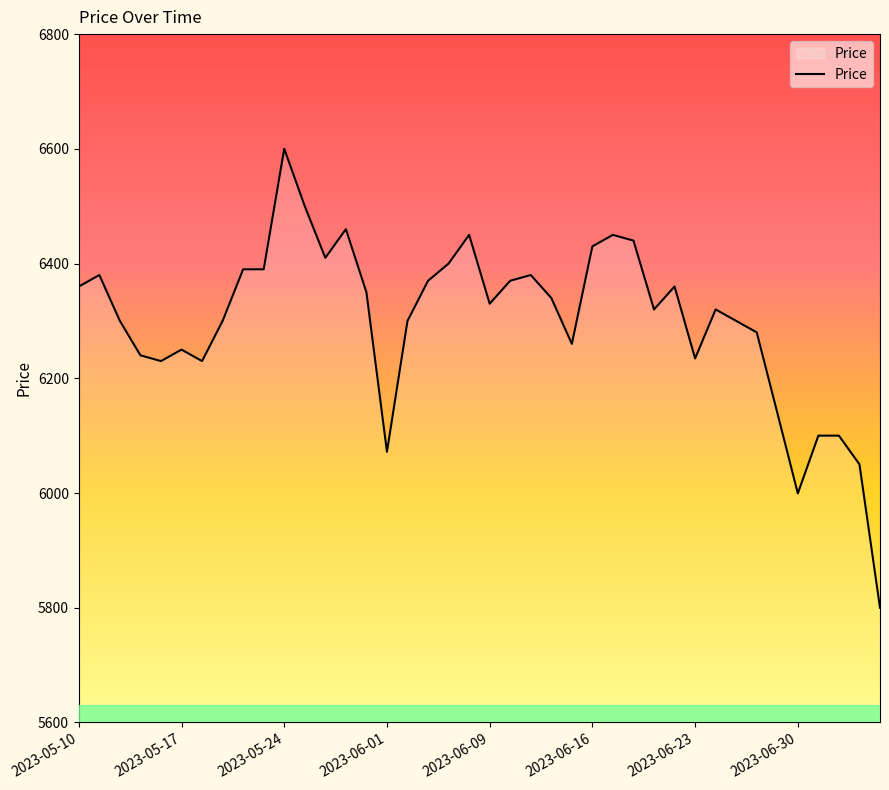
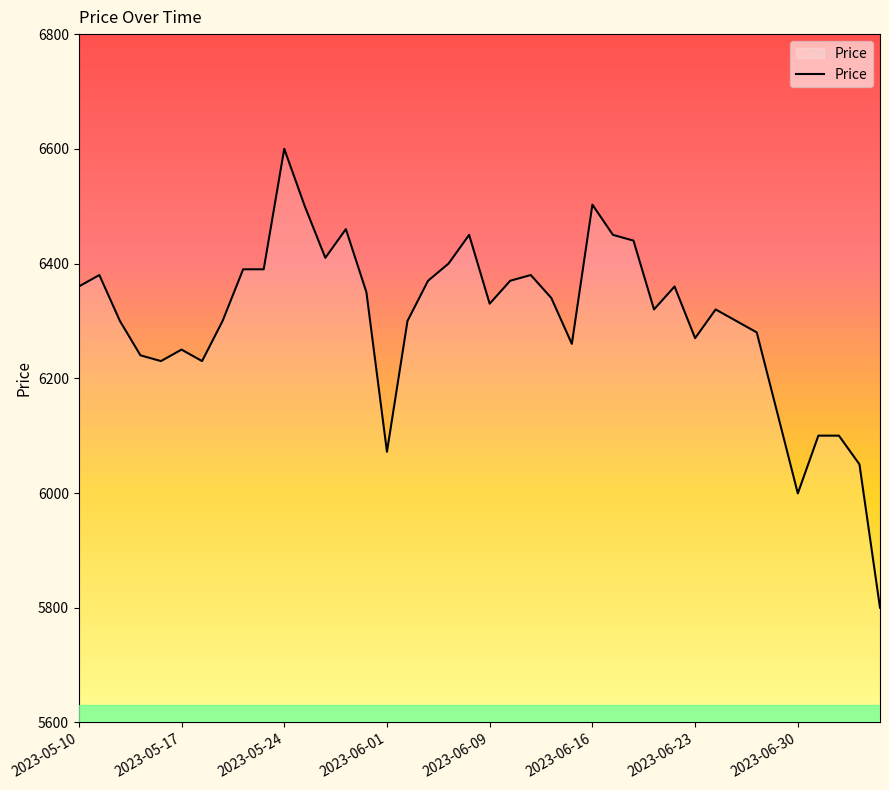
  {
    "2023-05-10": 6360,
    "2023-05-17": 6250,
    "2023-05-24": 6600,
    "2023-06-01": 6070,
    "2023-06-09": 6330,
-   "2023-06-16": 6430,
-   "2023-06-23": 6230,
+   "2023-06-16": 6500,
+   "2023-06-23": 6270,
    "2023-06-30": 6000
  }
